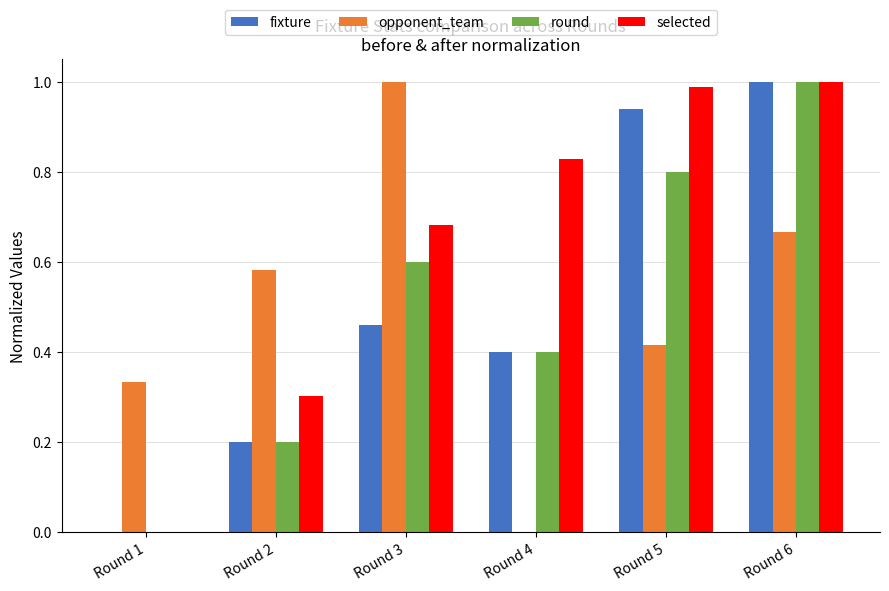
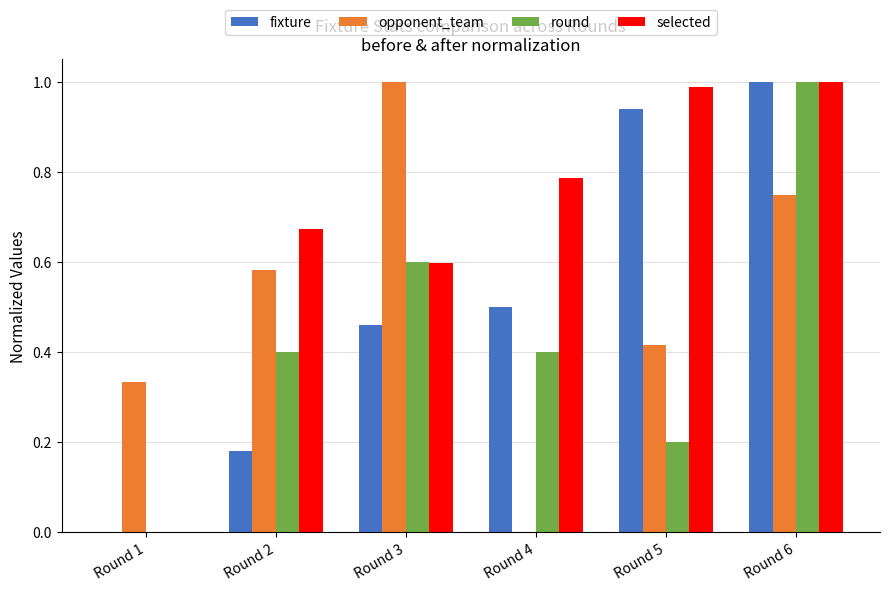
  {
    "fixture": {
      "Round 1": 0.00,
-     "Round 2": 0.20,
+     "Round 2": 0.18,
      "Round 3": 0.46,
-     "Round 4": 0.40,
+     "Round 4": 0.50,
      "Round 5": 0.94,
      "Round 6": 1.00
    },
    "opponent_team": {
      "Round 1": 0.33,
      "Round 2": 0.58,
      "Round 3": 1.00,
      "Round 4": 0.00,
      "Round 5": 0.42,
-     "Round 6": 0.67
+     "Round 6": 0.75
    },
    "round": {
      "Round 1": 0.00,
-     "Round 2": 0.20,
+     "Round 2": 0.40,
      "Round 3": 0.60,
      "Round 4": 0.40,
-     "Round 5": 0.80,
+     "Round 5": 0.20,
      "Round 6": 1.00
    },
    "selected": {
      "Round 1": 0.00,
-     "Round 2": 0.30,
-     "Round 3": 0.68,
-     "Round 4": 0.83,
+     "Round 2": 0.67,
+     "Round 3": 0.60,
+     "Round 4": 0.79,
      "Round 5": 0.99,
      "Round 6": 1.00
    }
  }
